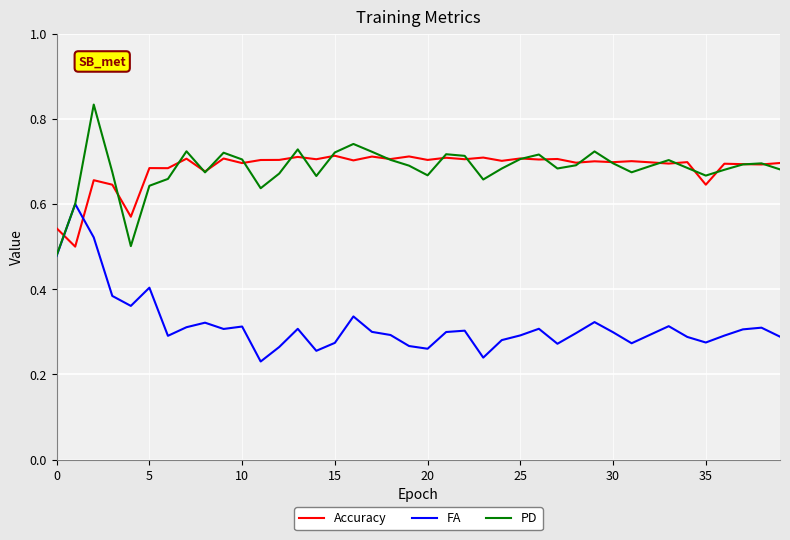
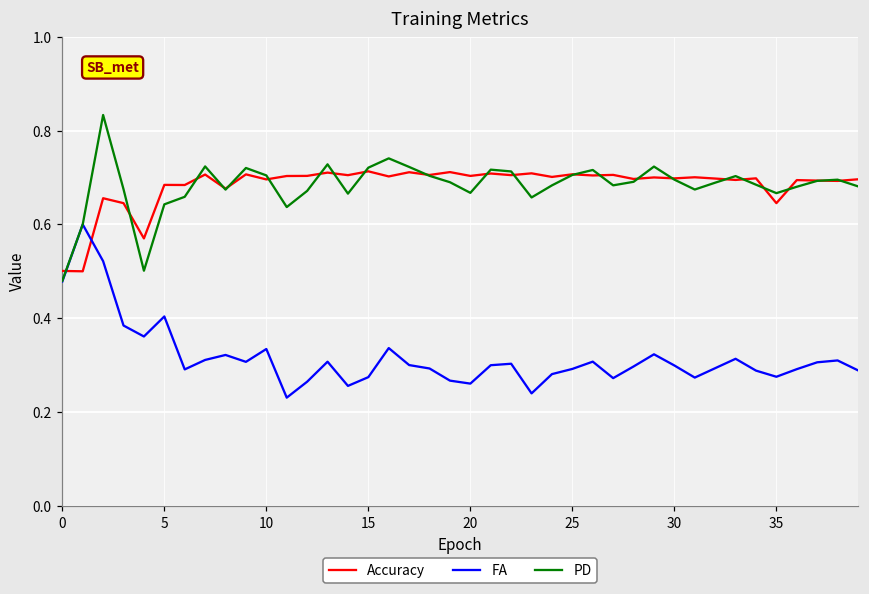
  {
    "Accuracy": {
-     "0": 0.54,
+     "0": 0.50,
      "5": 0.68,
      "10": 0.70,
      "15": 0.71,
      "20": 0.70,
      "35": 0.65
    },
    "FA": {
      "5": 0.40,
-     "10": 0.31,
+     "10": 0.33,
      "15": 0.27,
      "20": 0.26,
      "25": 0.29,
      "30": 0.30,
      "35": 0.27
    },
    "PD": {
      "5": 0.64,
      "10": 0.70,
      "15": 0.72,
      "20": 0.67,
      "35": 0.67
    }
  }
